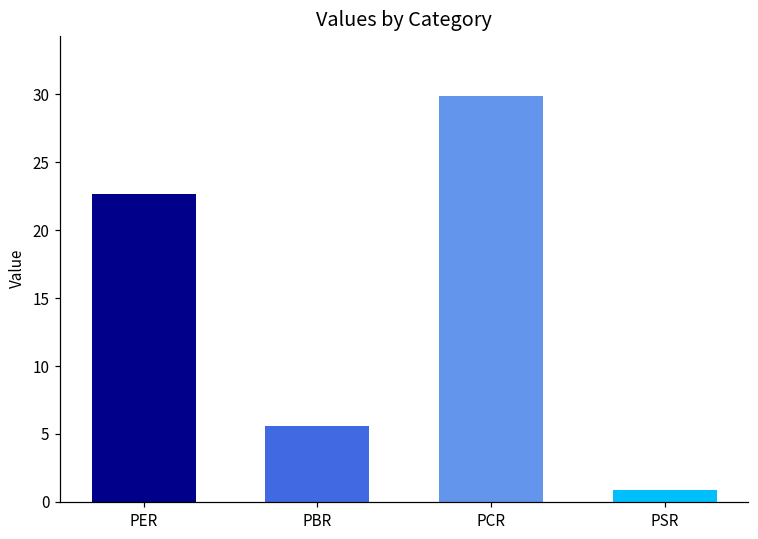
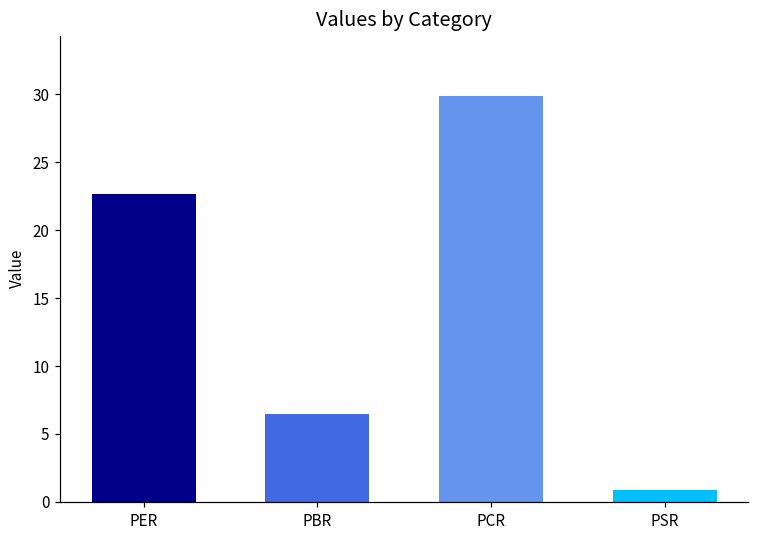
  {
    "PER": 22.6,
-   "PBR": 5.6,
+   "PBR": 6.5,
    "PCR": 29.9,
    "PSR": 0.9
  }
